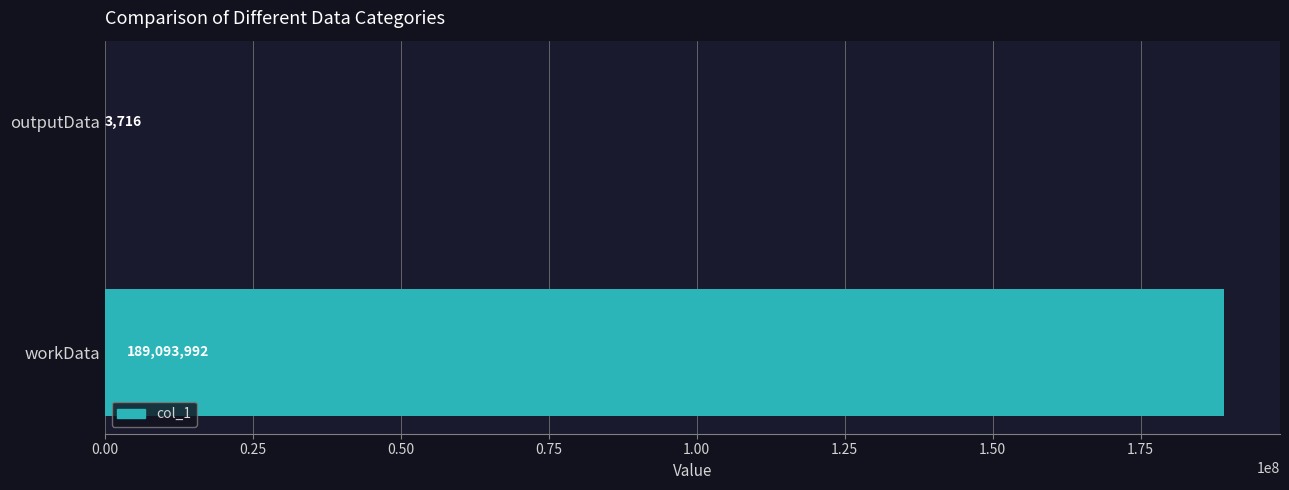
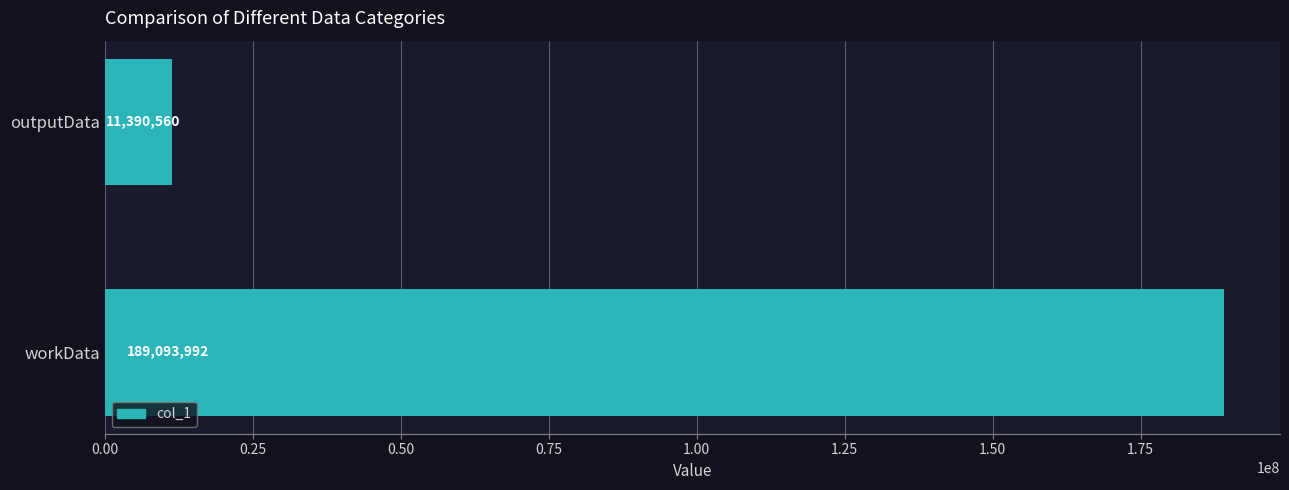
  {
-   "outputData": "3,716",
+   "outputData": "11,390,560",
    "workData": "189,093,992"
  }
